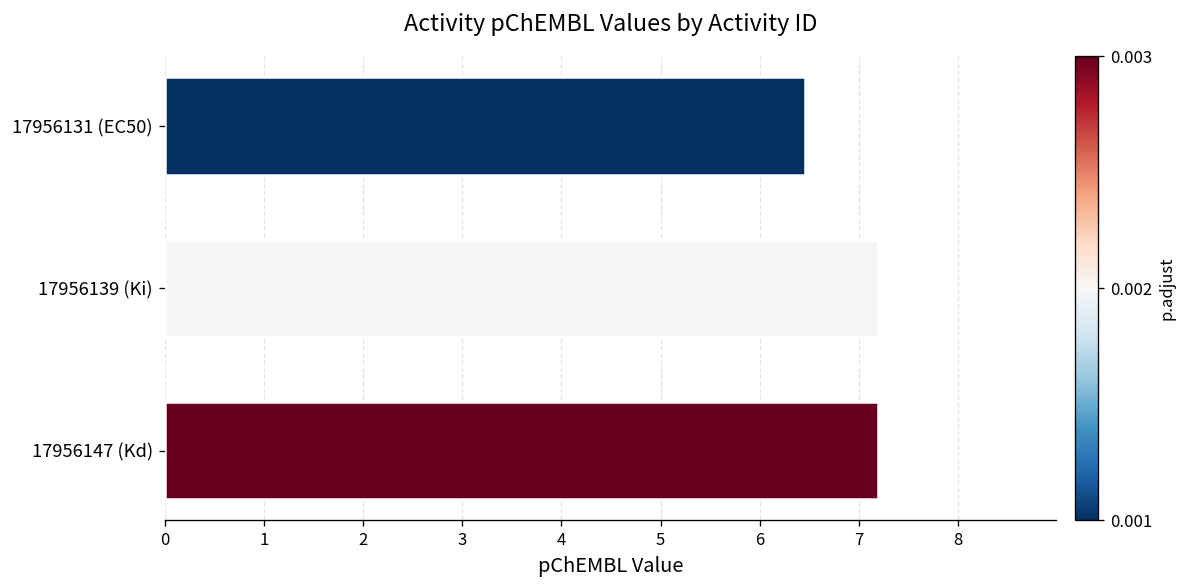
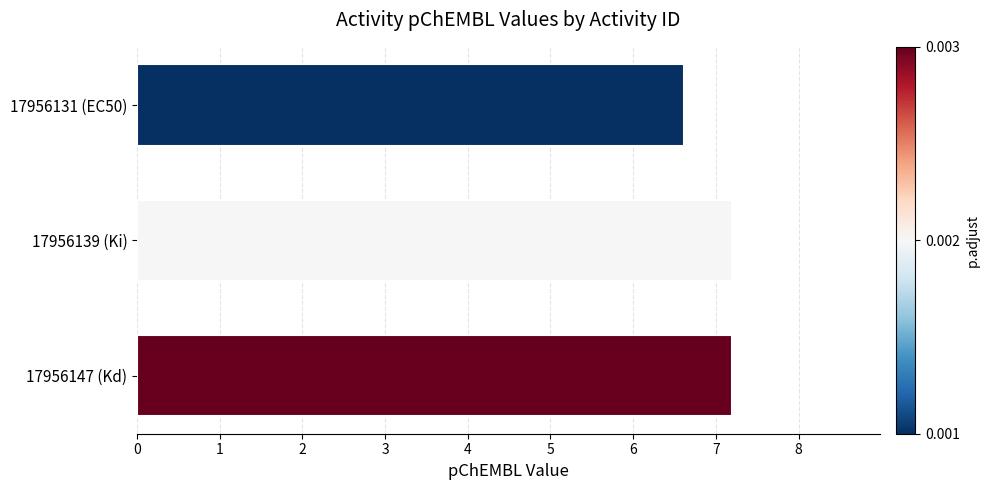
  {
-   "17956131 (EC50)": 6.5,
+   "17956131 (EC50)": 6.6,
    "17956139 (Ki)": 7.2,
    "17956147 (Kd)": 7.2
  }
